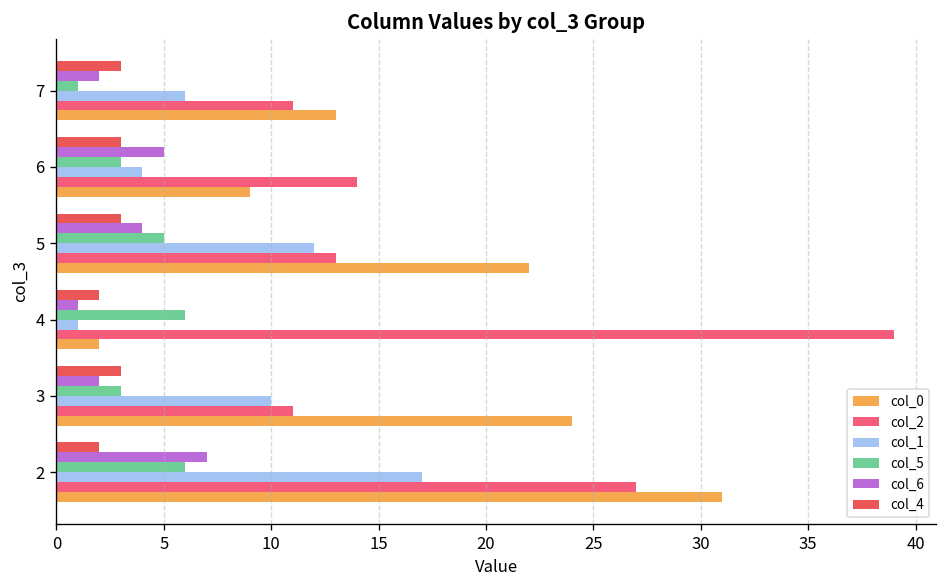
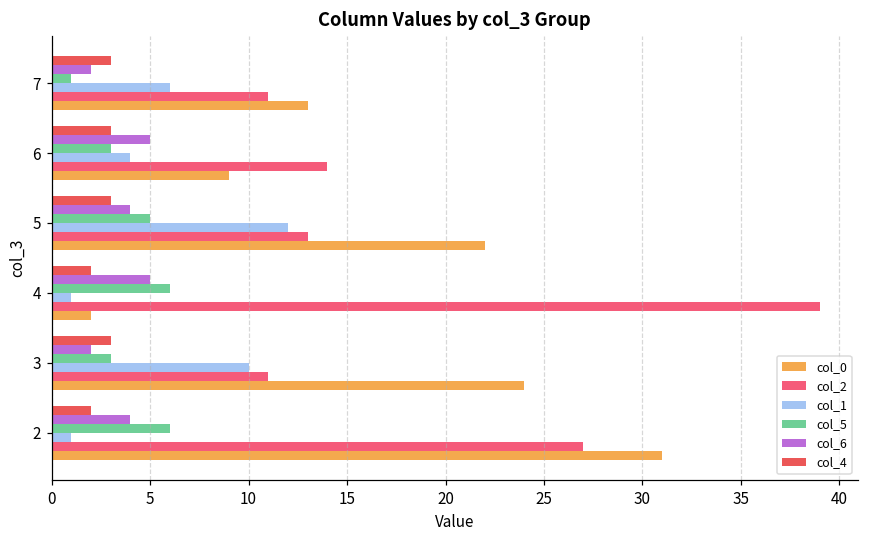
  {
    "col_0": {
      "7": 13,
      "6": 9,
      "5": 22,
      "4": 2,
      "3": 24,
      "2": 31
    },
    "col_1": {
      "7": 6,
      "6": 4,
      "5": 12,
      "4": 1,
      "3": 10,
-     "2": 17
+     "2": 1
    },
    "col_5": {
      "7": 1,
      "6": 3,
      "5": 5,
      "4": 6,
      "3": 3,
      "2": 6
    },
    "col_6": {
      "7": 2,
      "6": 5,
      "5": 4,
-     "4": 1,
+     "4": 5,
      "3": 2,
-     "2": 7
+     "2": 4
    }
  }
